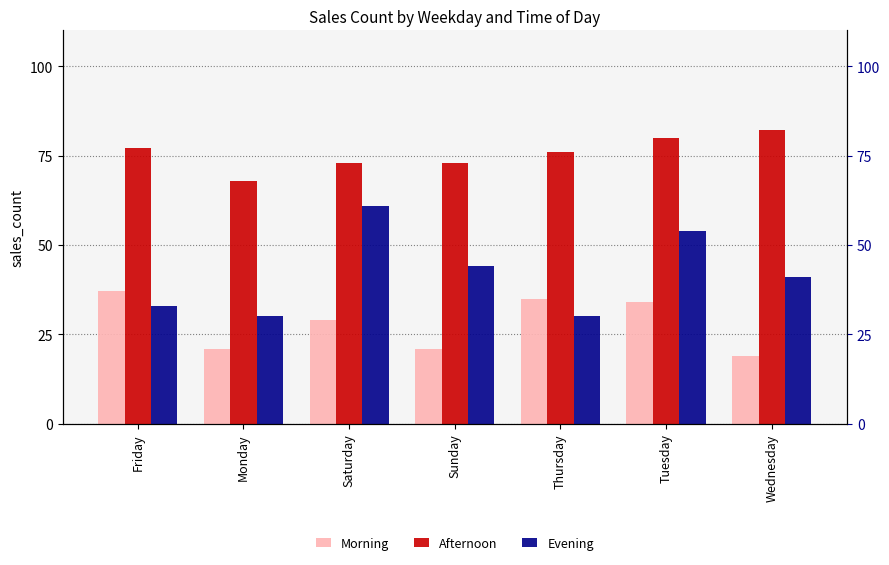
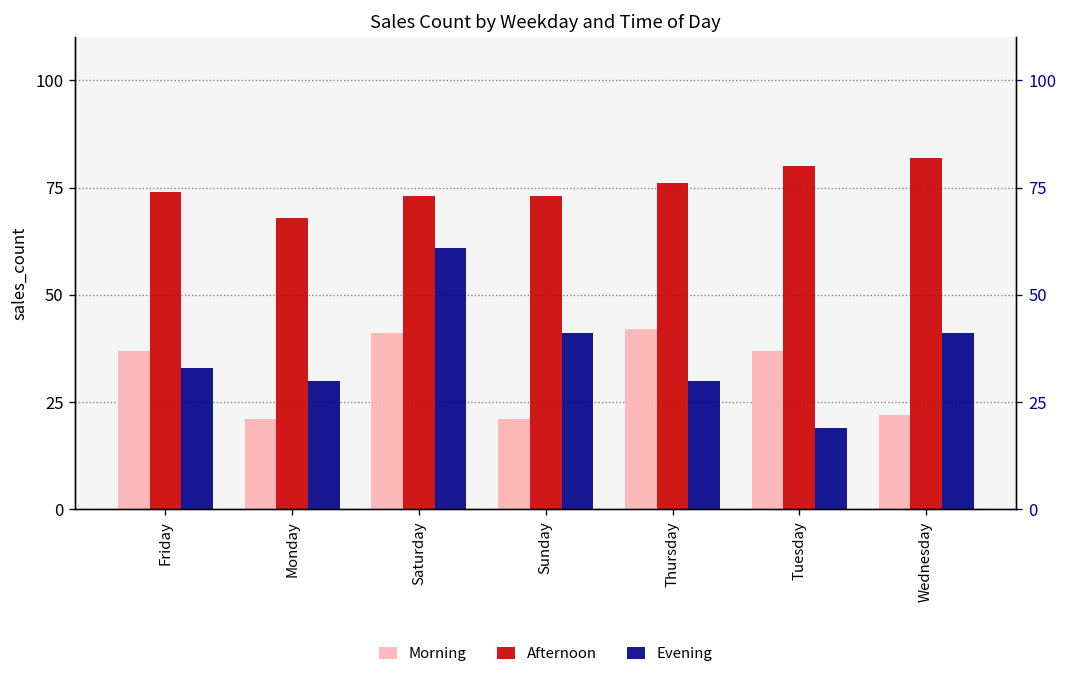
  {
    "Morning": {
      "Friday": 37,
      "Monday": 21,
-     "Saturday": 29,
+     "Saturday": 41,
      "Sunday": 21,
-     "Thursday": 35,
-     "Tuesday": 34,
-     "Wednesday": 19
+     "Thursday": 42,
+     "Tuesday": 37,
+     "Wednesday": 22
    },
    "Afternoon": {
-     "Friday": 77,
+     "Friday": 74,
      "Monday": 68,
      "Saturday": 73,
      "Sunday": 73,
      "Thursday": 76,
      "Tuesday": 80,
      "Wednesday": 82
    },
    "Evening": {
      "Friday": 33,
      "Monday": 30,
      "Saturday": 61,
-     "Sunday": 44,
+     "Sunday": 41,
      "Thursday": 30,
-     "Tuesday": 54,
+     "Tuesday": 19,
      "Wednesday": 41
    }
  }
